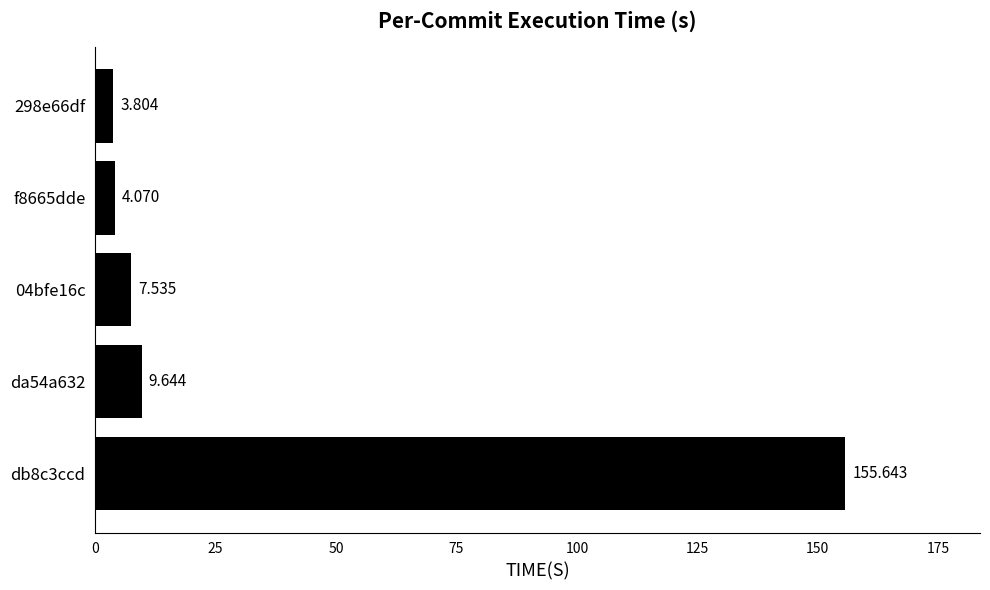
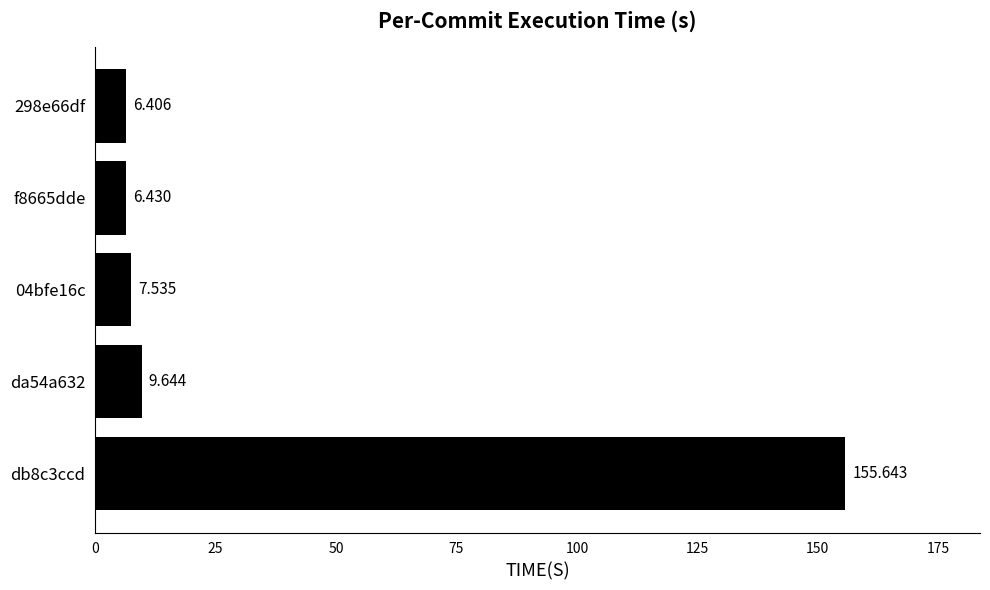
  {
-   "298e66df": 3.804,
-   "f8665dde": 4.070,
+   "298e66df": 6.406,
+   "f8665dde": 6.430,
    "04bfe16c": 7.535,
    "da54a632": 9.644,
    "db8c3ccd": 155.643
  }
